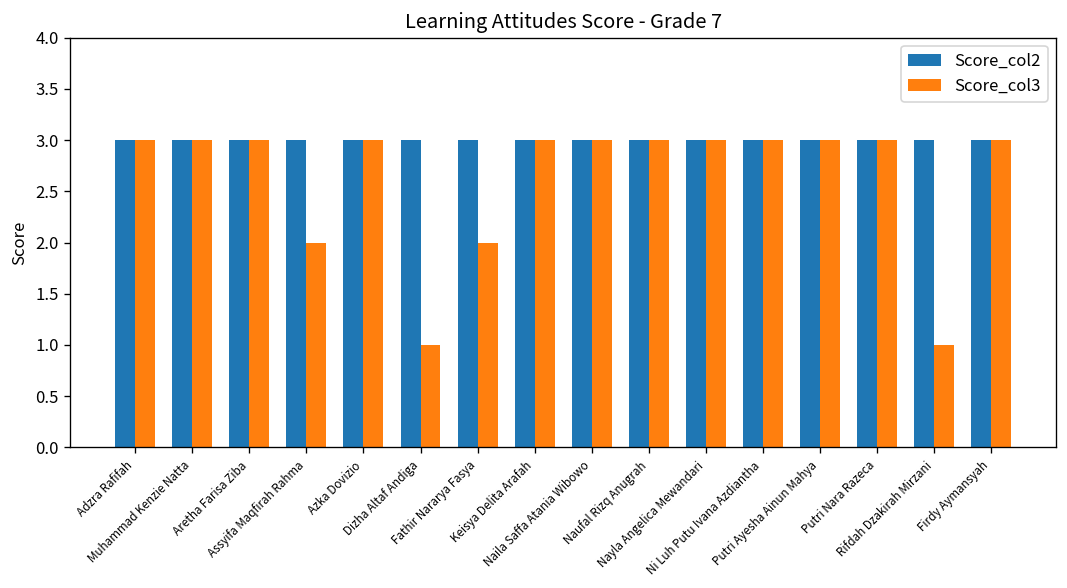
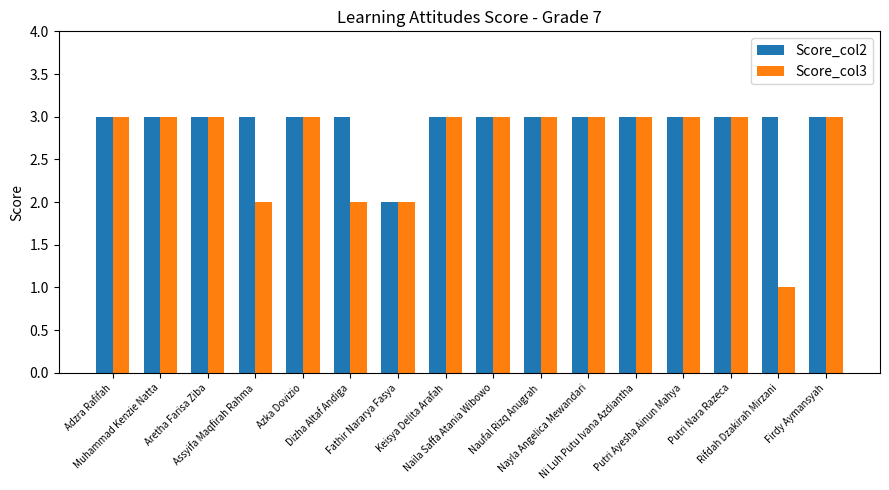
  {
    "Score_col2": {
      "Adzra Rafifah": 3,
      "Muhammad Kenzie Natta": 3,
      "Aretha Farisa Ziba": 3,
      "Assyifa Maqfirah Rahma": 3,
      "Azka Dovizio": 3,
      "Dizha Altaf Andiga": 3,
-     "Fathir Nararya Fasya": 3,
+     "Fathir Nararya Fasya": 2,
      "Keisya Delita Arafah": 3,
      "Naila Saffa Atania Wibowo": 3,
      "Naufal Rizq Anugrah": 3,
      "Nayla Angelica Mewandari": 3,
      "Ni Luh Putu Ivana Azdiantha": 3,
      "Putri Ayesha Ainun Mahya": 3,
      "Putri Nara Razeca": 3,
      "Rifdah Dzakirah Mirzani": 3,
      "Firdy Aymansyah": 3
    },
    "Score_col3": {
      "Adzra Rafifah": 3,
      "Muhammad Kenzie Natta": 3,
      "Aretha Farisa Ziba": 3,
      "Assyifa Maqfirah Rahma": 2,
      "Azka Dovizio": 3,
-     "Dizha Altaf Andiga": 1,
+     "Dizha Altaf Andiga": 2,
      "Fathir Nararya Fasya": 2,
      "Keisya Delita Arafah": 3,
      "Naila Saffa Atania Wibowo": 3,
      "Naufal Rizq Anugrah": 3,
      "Nayla Angelica Mewandari": 3,
      "Ni Luh Putu Ivana Azdiantha": 3,
      "Putri Ayesha Ainun Mahya": 3,
      "Putri Nara Razeca": 3,
      "Rifdah Dzakirah Mirzani": 1,
      "Firdy Aymansyah": 3
    }
  }
